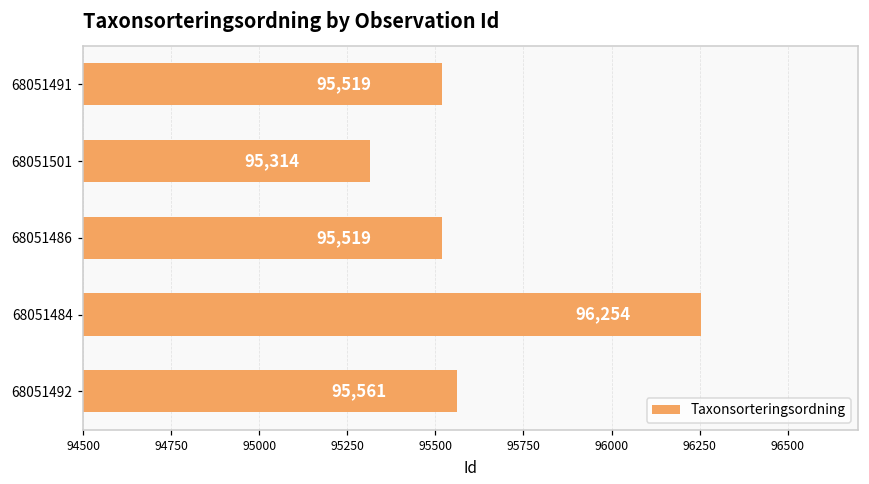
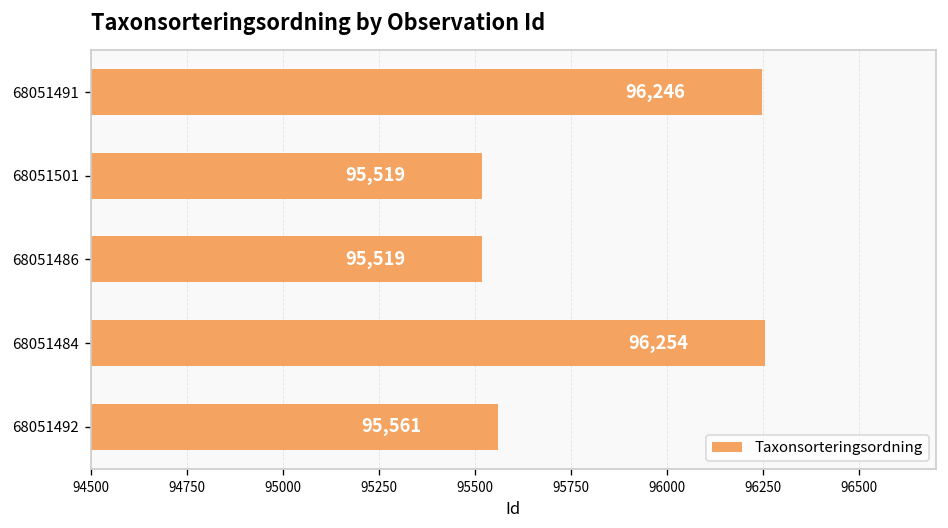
  {
-   "68051491": "95,519",
-   "68051501": "95,314",
+   "68051491": "96,246",
+   "68051501": "95,519",
    "68051486": "95,519",
    "68051484": "96,254",
    "68051492": "95,561"
  }
